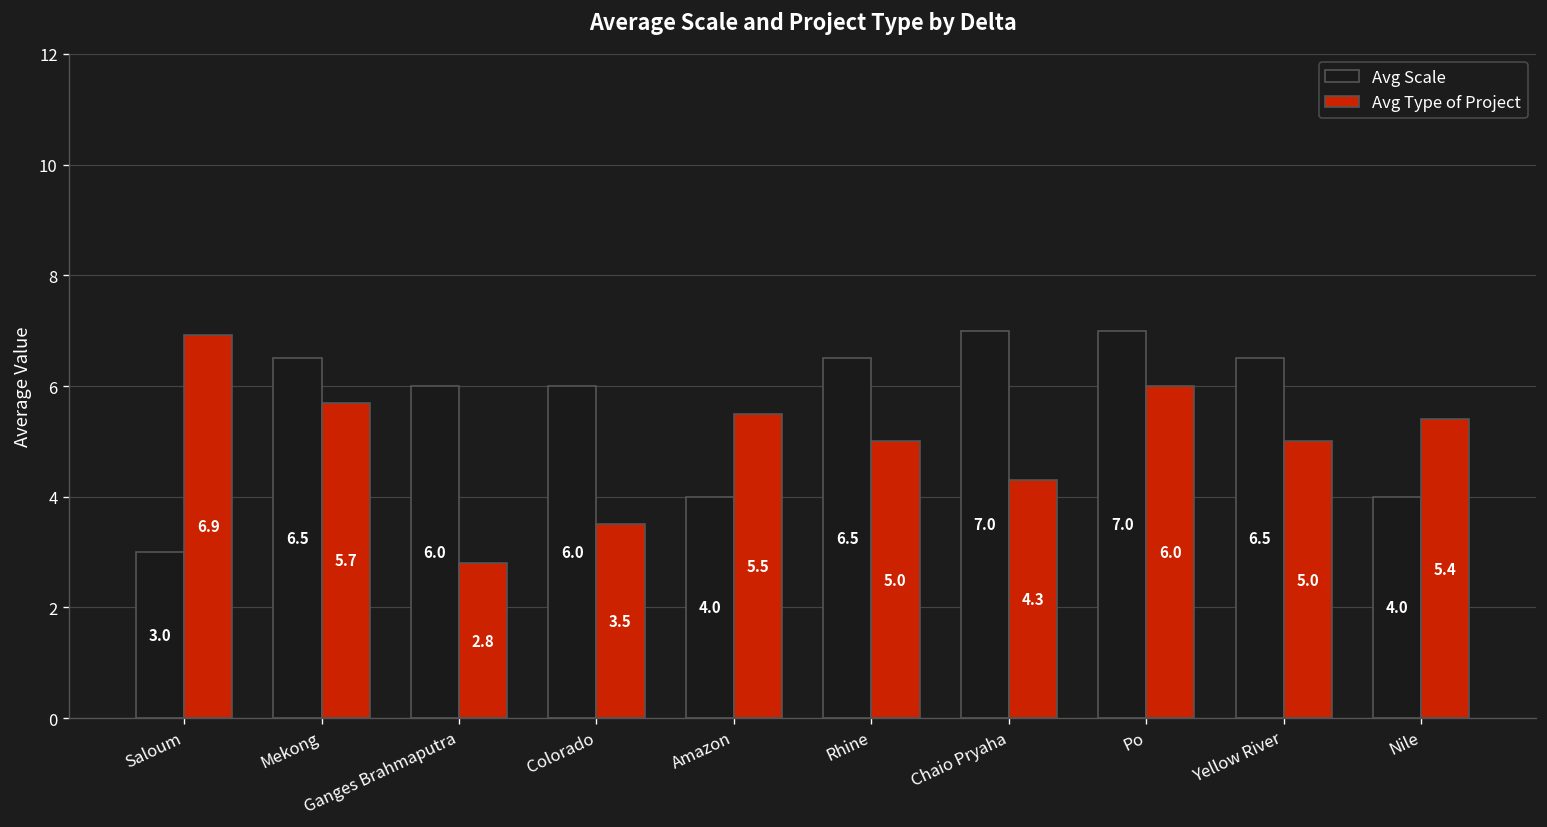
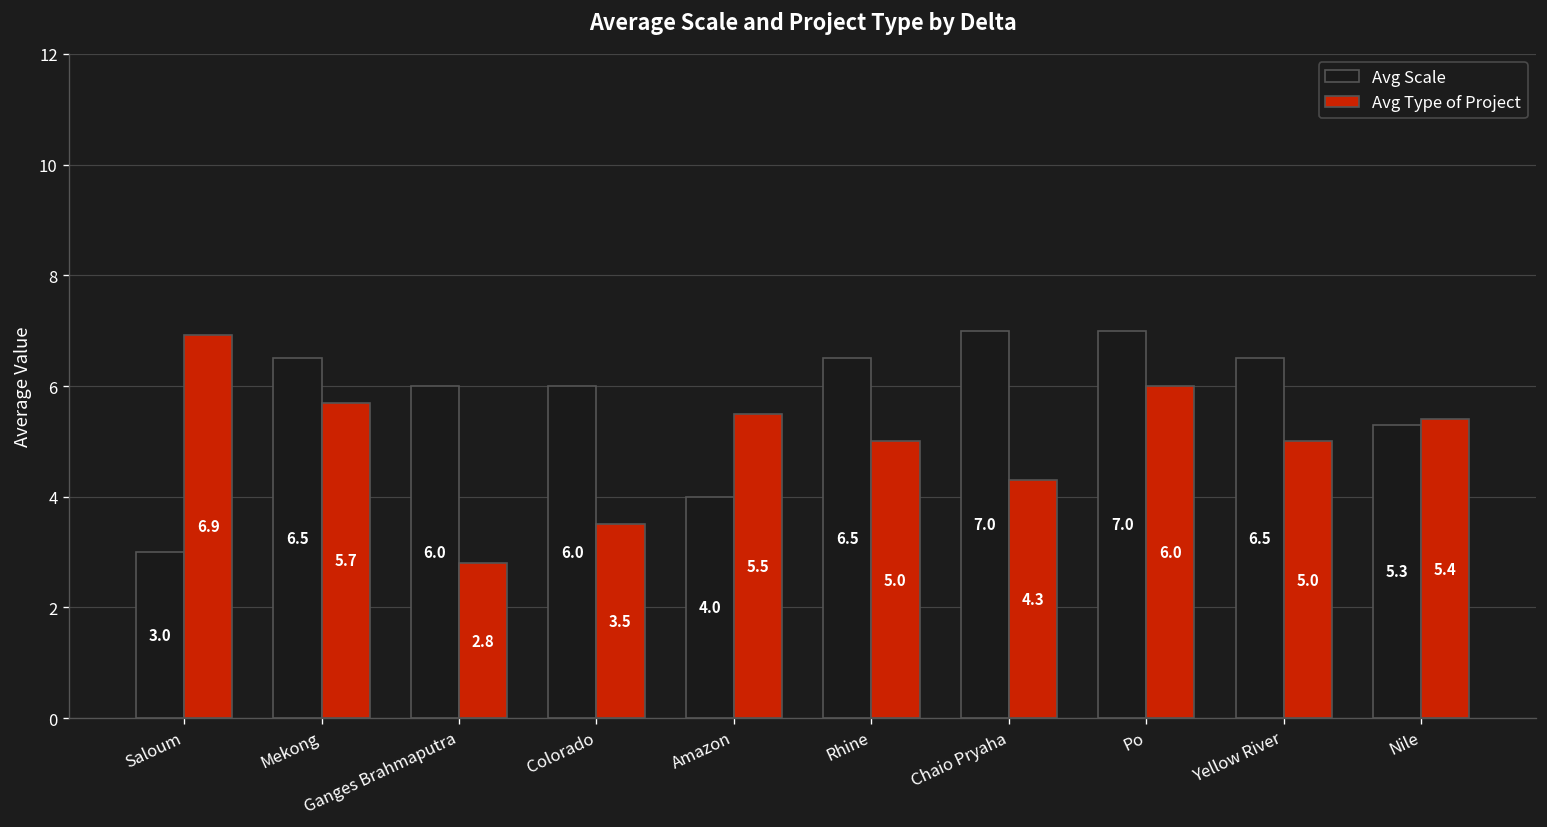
  {
    "Avg Scale": {
      "Saloum": 3.0,
      "Mekong": 6.5,
      "Ganges Brahmaputra": 6.0,
      "Colorado": 6.0,
      "Amazon": 4.0,
      "Rhine": 6.5,
      "Chaio Pryaha": 7.0,
      "Po": 7.0,
      "Yellow River": 6.5,
-     "Nile": 4.0
+     "Nile": 5.3
    },
    "Avg Type of Project": {
      "Saloum": 6.9,
      "Mekong": 5.7,
      "Ganges Brahmaputra": 2.8,
      "Colorado": 3.5,
      "Amazon": 5.5,
      "Rhine": 5.0,
      "Chaio Pryaha": 4.3,
      "Po": 6.0,
      "Yellow River": 5.0,
      "Nile": 5.4
    }
  }
